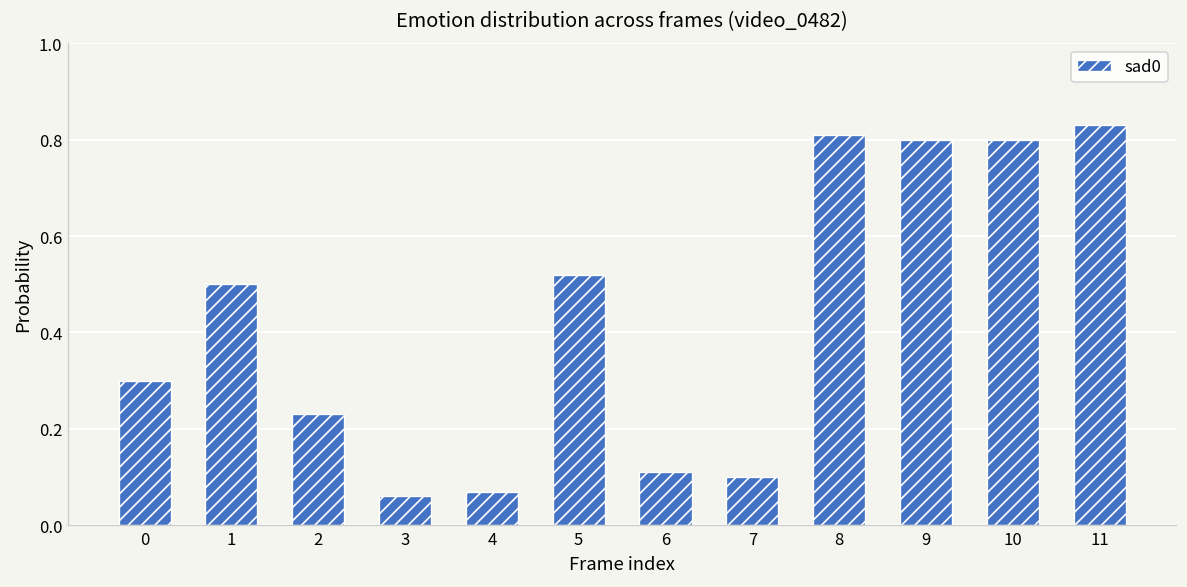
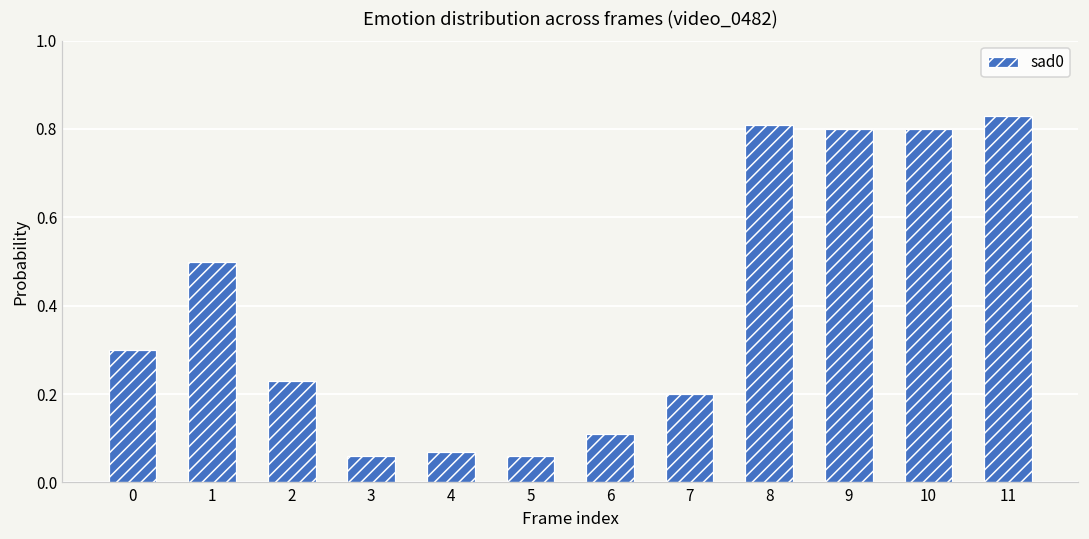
  {
    "0": 0.30,
    "1": 0.50,
    "2": 0.23,
    "3": 0.06,
    "4": 0.07,
-   "5": 0.52,
+   "5": 0.06,
    "6": 0.11,
-   "7": 0.1,
+   "7": 0.2,
    "8": 0.81,
    "9": 0.80,
    "10": 0.80,
    "11": 0.83
  }
